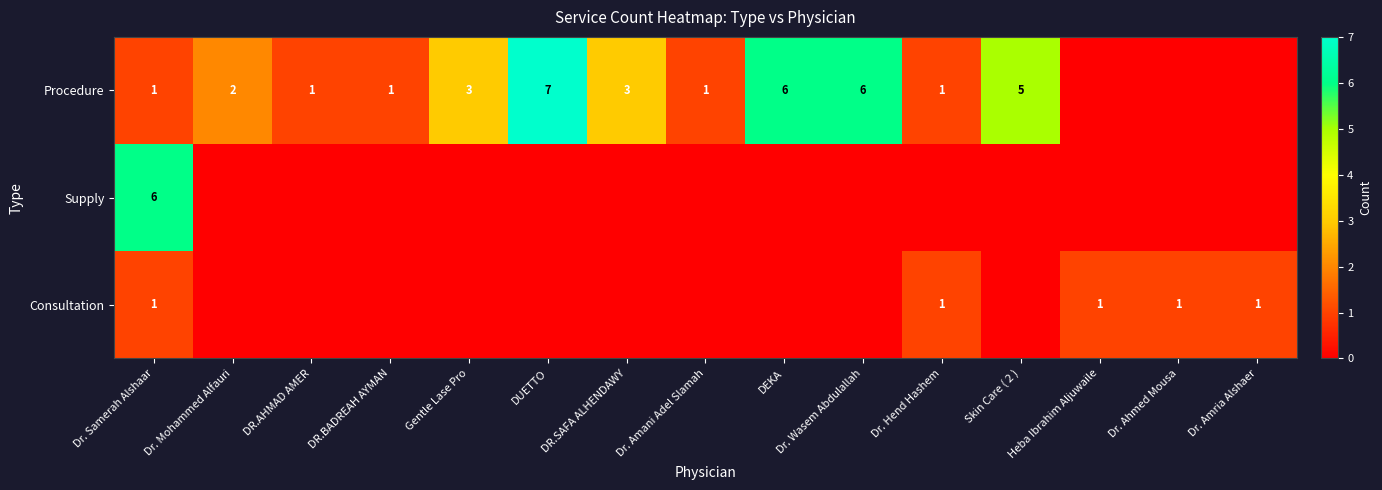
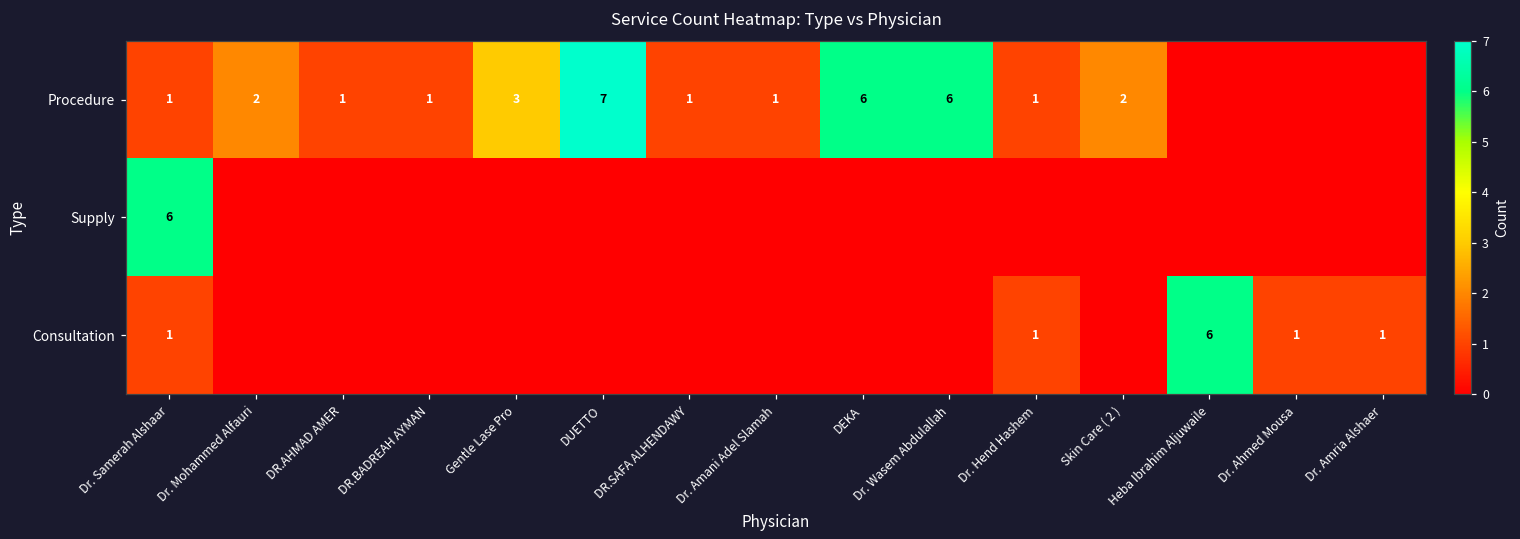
  {
    "Procedure": {
      "Dr. Samerah Alshaar": 1,
      "Dr. Mohammed Alfauri": 2,
      "DR.AHMAD AMER": 1,
      "DR.BADREAH AYMAN": 1,
      "Gentle Lase Pro": 3,
      "DUETTO": 7,
-     "DR.SAFA ALHENDAWY": 3,
+     "DR.SAFA ALHENDAWY": 1,
      "Dr. Amani Adel Slamah": 1,
      "DEKA": 6,
      "Dr. Wasem Abdulallah": 6,
      "Dr. Hend Hashem": 1,
-     "Skin Care ( 2 )": 5
+     "Skin Care ( 2 )": 2
    },
    "Supply": {
      "Dr. Samerah Alshaar": 6
    },
    "Consultation": {
      "Dr. Samerah Alshaar": 1,
      "Dr. Hend Hashem": 1,
-     "Heba Ibrahim Aljuwaile": 1,
+     "Heba Ibrahim Aljuwaile": 6,
      "Dr. Ahmed Mousa": 1,
      "Dr. Amria Alshaer": 1
    }
  }
